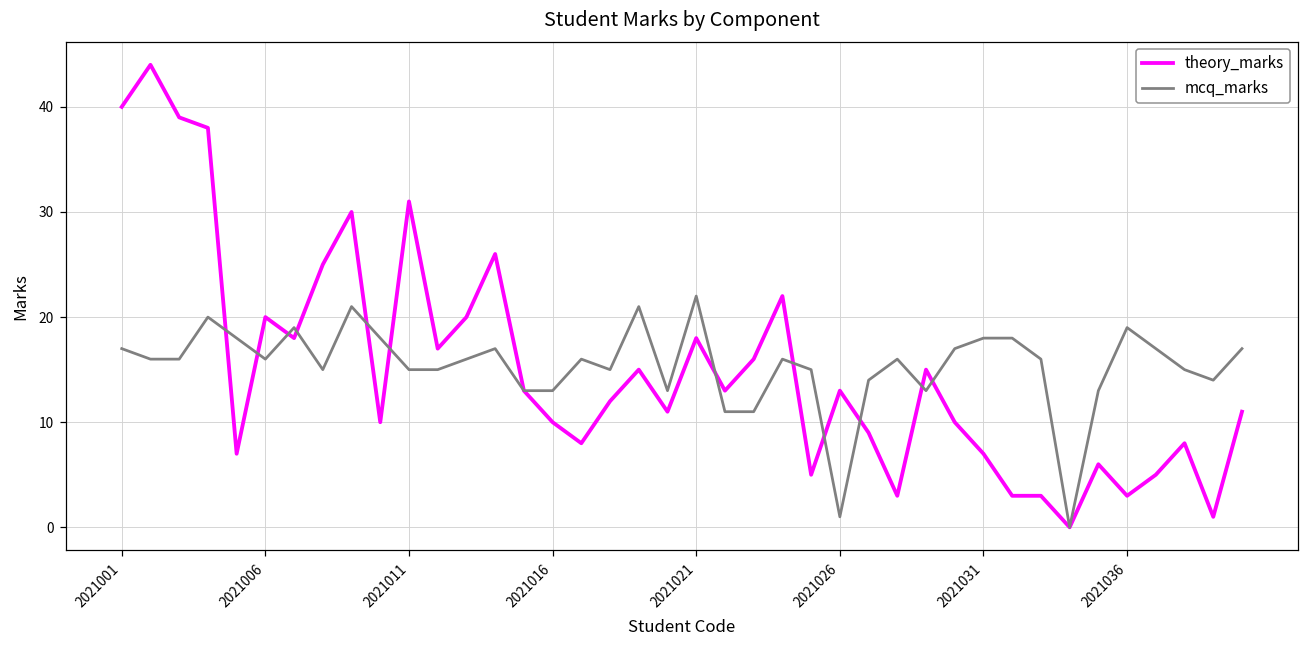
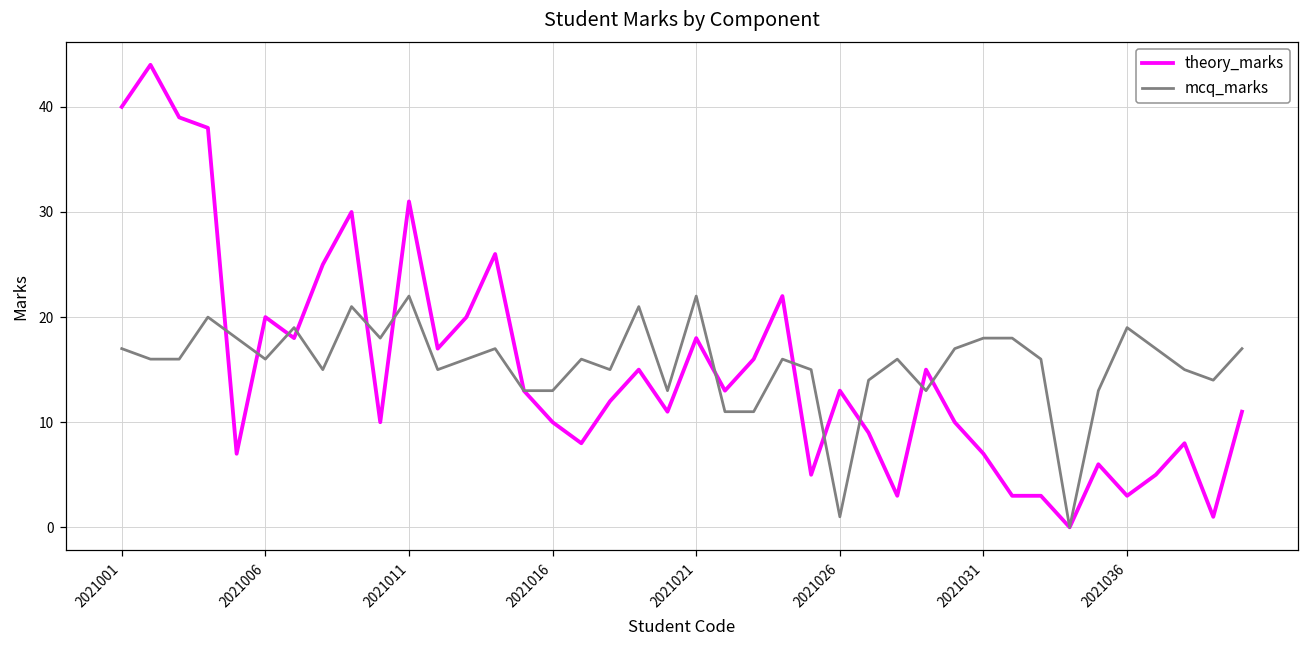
  {
    "theory_marks": {
      "2021001": 40,
      "2021006": 20,
      "2021011": 31,
      "2021016": 10,
      "2021021": 18,
      "2021026": 13,
      "2021031": 7,
      "2021036": 3
    },
    "mcq_marks": {
      "2021001": 17,
      "2021006": 16,
-     "2021011": 15,
+     "2021011": 22,
      "2021016": 13,
      "2021021": 22,
      "2021026": 1,
      "2021031": 18,
      "2021036": 19
    }
  }
